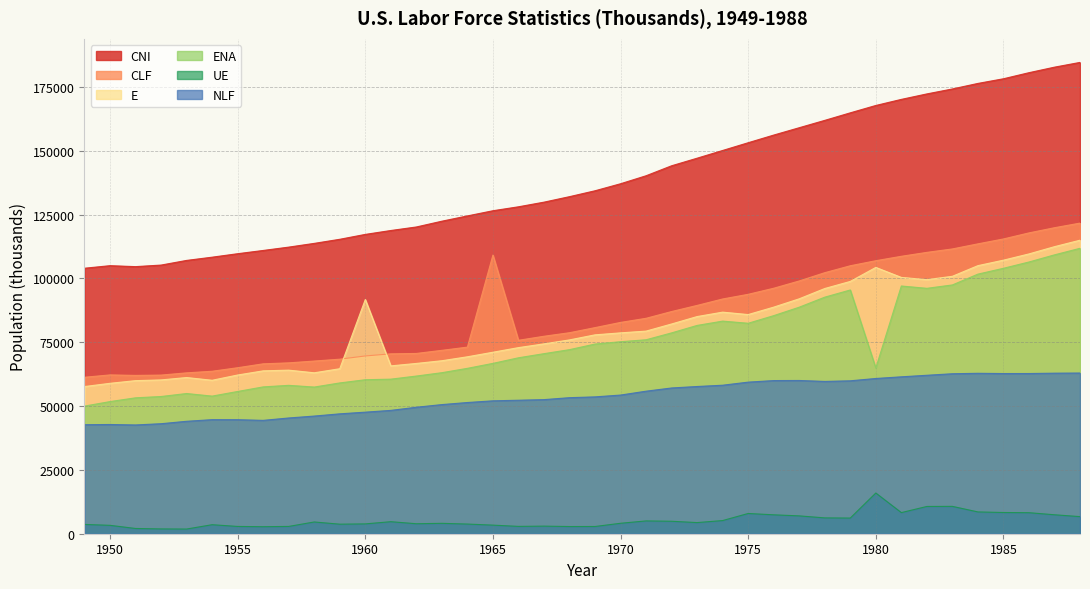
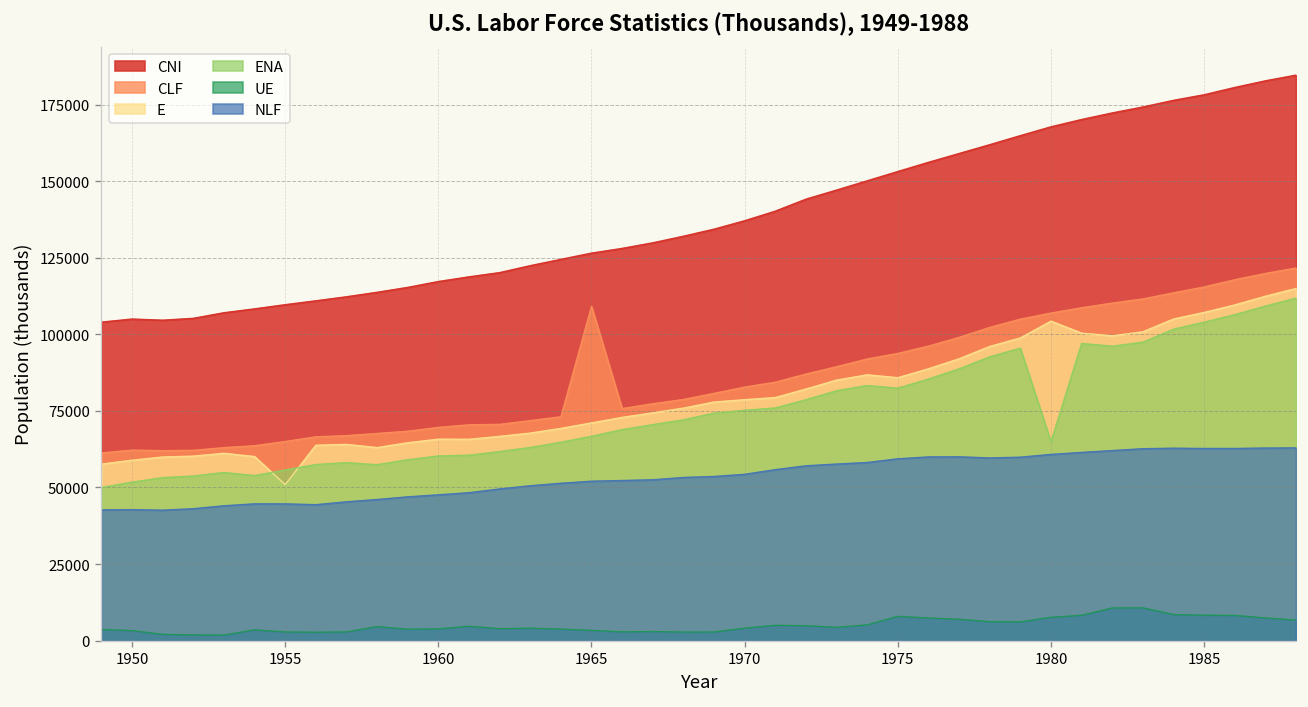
  {
    "CNI": {
      "1950": 105000,
      "1955": 110000,
      "1960": 117000,
      "1965": 127000,
      "1970": 137000,
      "1975": 153000,
      "1980": 168000,
      "1985": 178000
    },
    "CLF": {
      "1950": 62000,
      "1955": 65000,
      "1960": 70000,
      "1965": 109000,
      "1970": 83000,
      "1975": 94000,
      "1980": 107000,
      "1985": 115000
    },
    "E": {
      "1950": 59000,
-     "1955": 62000,
-     "1960": 92000,
+     "1955": 51000,
+     "1960": 66000,
      "1965": 71000,
      "1970": 79000,
      "1975": 86000,
      "1980": 104000,
      "1985": 107000
    },
    "ENA": {
      "1950": 52000,
      "1955": 56000,
      "1960": 60000,
      "1965": 67000,
      "1970": 75000,
      "1975": 82000,
      "1980": 65000,
      "1985": 104000
    },
    "UE": {
      "1950": 3000,
      "1955": 3000,
      "1960": 4000,
      "1965": 3000,
      "1970": 4000,
      "1975": 8000,
-     "1980": 16000,
+     "1980": 8000,
      "1985": 8000
    },
    "NLF": {
      "1950": 43000,
      "1955": 45000,
      "1960": 48000,
      "1965": 52000,
      "1970": 54000,
      "1975": 59000,
      "1980": 61000,
      "1985": 63000
    }
  }
